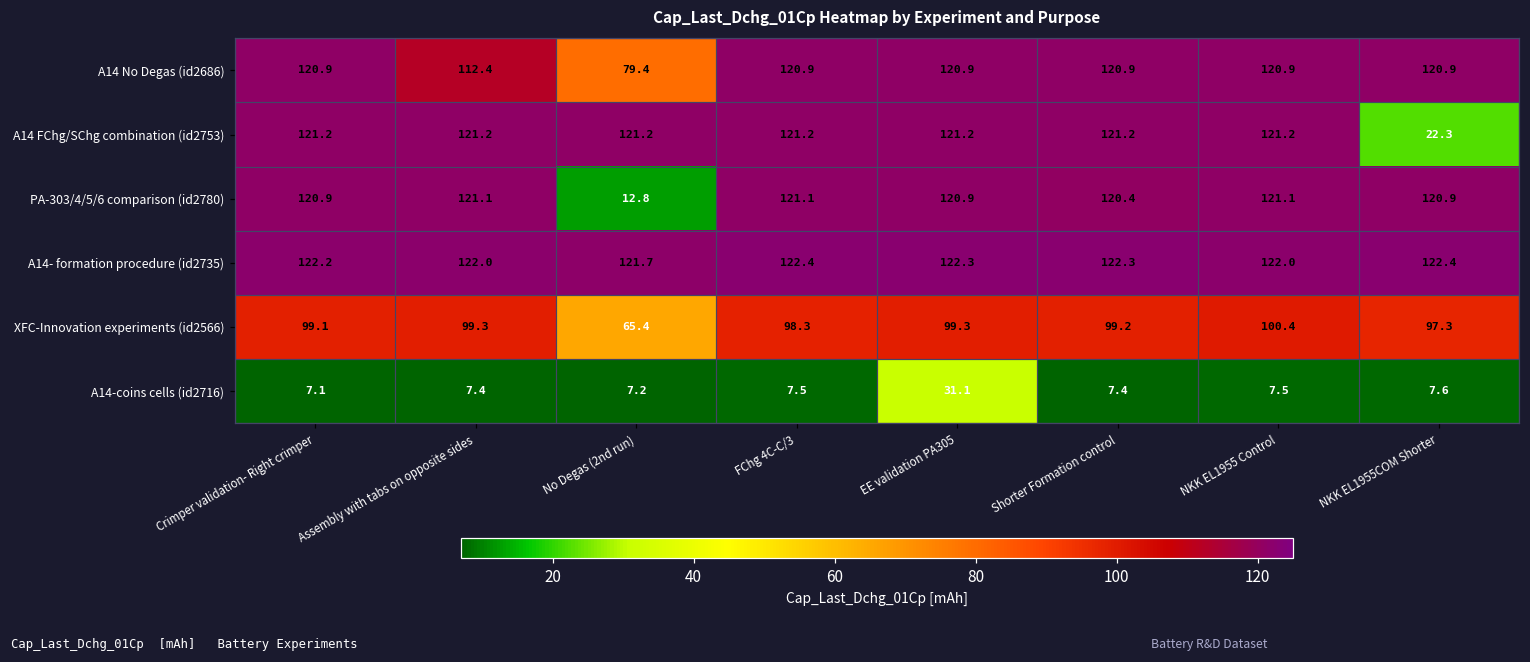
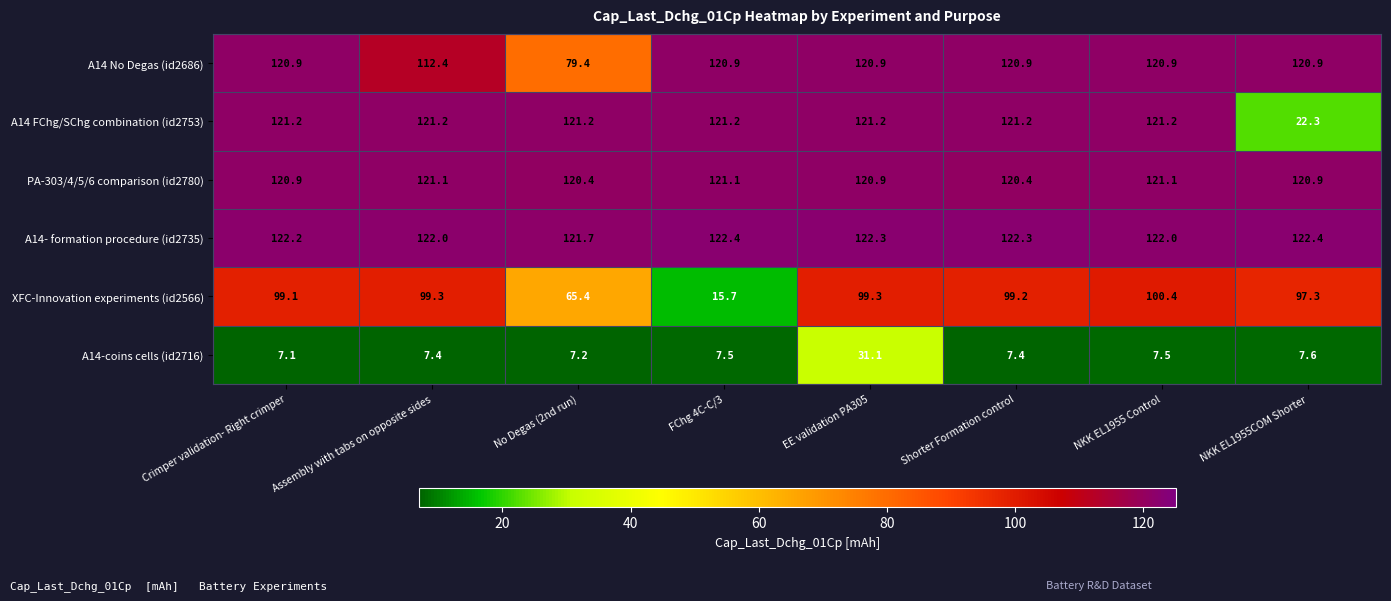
  {
    "A14 No Degas (id2686)": {
      "Crimper validation- Right crimper": 120.9,
      "Assembly with tabs on opposite sides": 112.4,
      "No Degas (2nd run)": 79.4,
      "FChg 4C-C/3": 120.9,
      "EE validation PA305": 120.9,
      "Shorter Formation control": 120.9,
      "NKK EL1955 Control": 120.9,
      "NKK EL1955COM Shorter": 120.9
    },
    "A14 FChg/SChg combination (id2753)": {
      "Crimper validation- Right crimper": 121.2,
      "Assembly with tabs on opposite sides": 121.2,
      "No Degas (2nd run)": 121.2,
      "FChg 4C-C/3": 121.2,
      "EE validation PA305": 121.2,
      "Shorter Formation control": 121.2,
      "NKK EL1955 Control": 121.2,
      "NKK EL1955COM Shorter": 22.3
    },
    "PA-303/4/5/6 comparison (id2780)": {
      "Crimper validation- Right crimper": 120.9,
      "Assembly with tabs on opposite sides": 121.1,
-     "No Degas (2nd run)": 12.8,
+     "No Degas (2nd run)": 120.4,
      "FChg 4C-C/3": 121.1,
      "EE validation PA305": 120.9,
      "Shorter Formation control": 120.4,
      "NKK EL1955 Control": 121.1,
      "NKK EL1955COM Shorter": 120.9
    },
    "A14- formation procedure (id2735)": {
      "Crimper validation- Right crimper": 122.2,
      "Assembly with tabs on opposite sides": 122.0,
      "No Degas (2nd run)": 121.7,
      "FChg 4C-C/3": 122.4,
      "EE validation PA305": 122.3,
      "Shorter Formation control": 122.3,
      "NKK EL1955 Control": 122.0,
      "NKK EL1955COM Shorter": 122.4
    },
    "XFC-Innovation experiments (id2566)": {
      "Crimper validation- Right crimper": 99.1,
      "Assembly with tabs on opposite sides": 99.3,
      "No Degas (2nd run)": 65.4,
-     "FChg 4C-C/3": 98.3,
+     "FChg 4C-C/3": 15.7,
      "EE validation PA305": 99.3,
      "Shorter Formation control": 99.2,
      "NKK EL1955 Control": 100.4,
      "NKK EL1955COM Shorter": 97.3
    },
    "A14-coins cells (id2716)": {
      "Crimper validation- Right crimper": 7.1,
      "Assembly with tabs on opposite sides": 7.4,
      "No Degas (2nd run)": 7.2,
      "FChg 4C-C/3": 7.5,
      "EE validation PA305": 31.1,
      "Shorter Formation control": 7.4,
      "NKK EL1955 Control": 7.5,
      "NKK EL1955COM Shorter": 7.6
    }
  }
